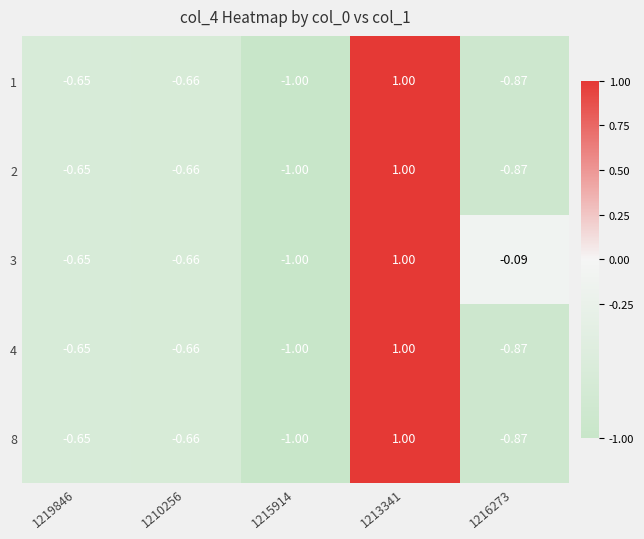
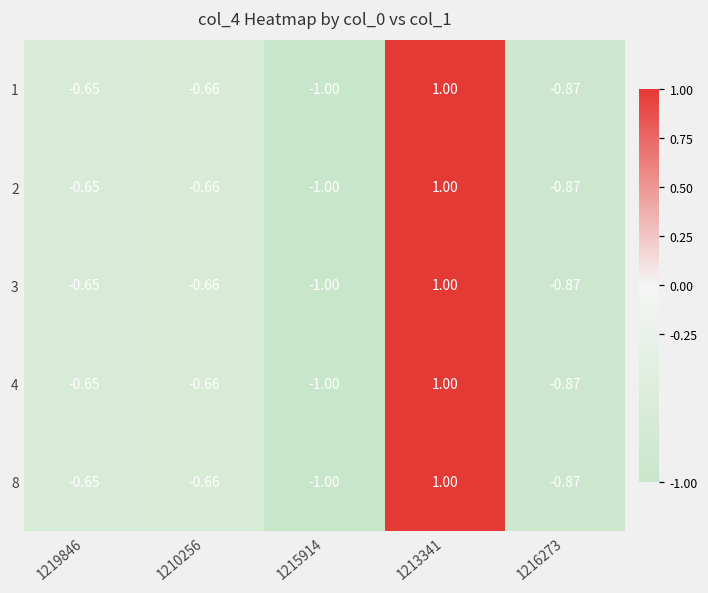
  {
    "1": {
      "1215914": -1.00,
      "1213341": 1.00,
      "1216273": -0.87
    },
    "2": {
      "1215914": -1.00,
      "1213341": 1.00,
      "1216273": -0.87
    },
    "3": {
      "1215914": -1.00,
      "1213341": 1.00,
-     "1216273": -0.09
+     "1216273": -0.87
    },
    "4": {
      "1215914": -1.00,
      "1213341": 1.00,
      "1216273": -0.87
    },
    "8": {
      "1215914": -1.00,
      "1213341": 1.00,
      "1216273": -0.87
    }
  }
